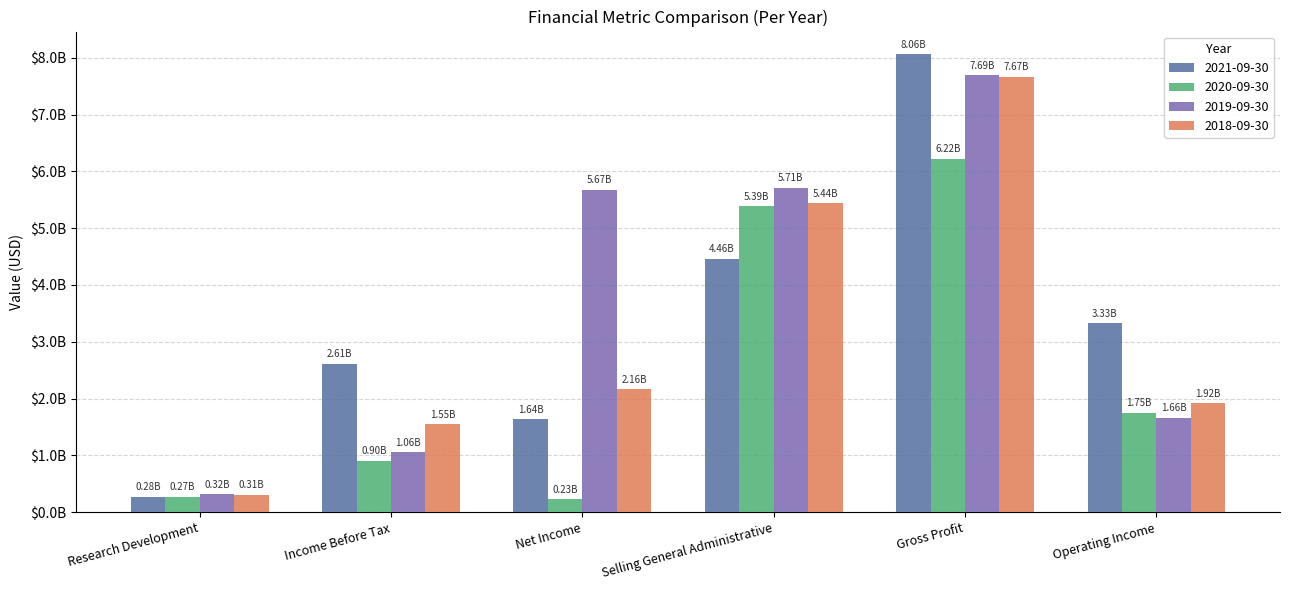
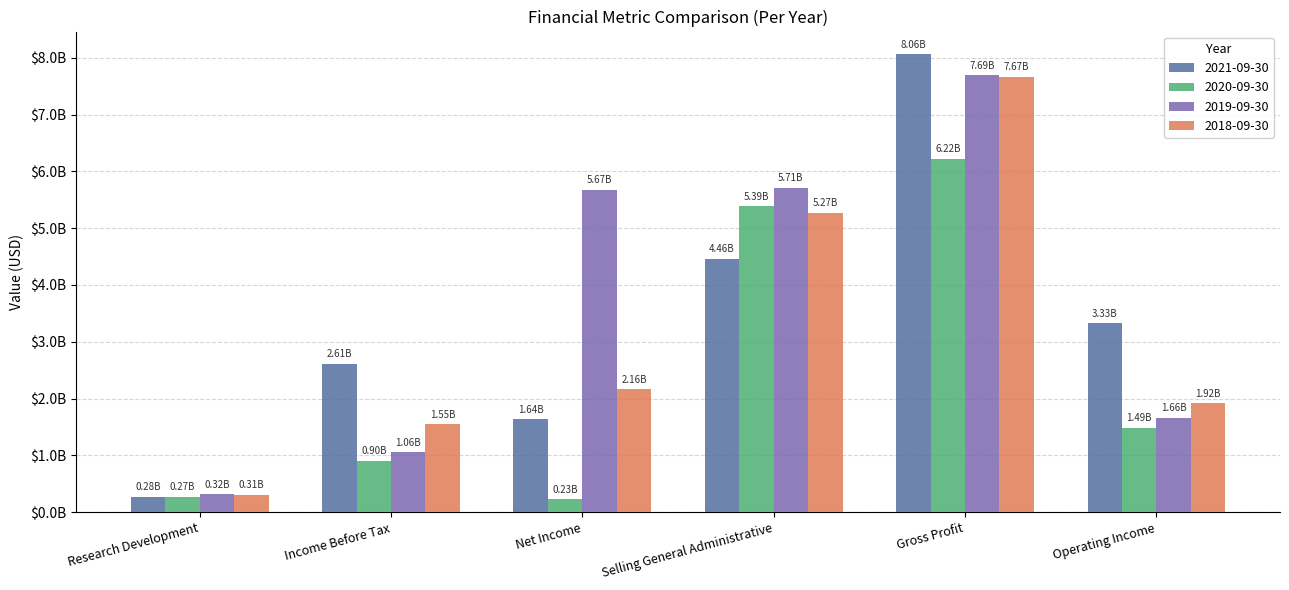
  {
    "2020-09-30": {
      "Research Development": "0.27B",
      "Income Before Tax": "0.90B",
      "Net Income": "0.23B",
      "Selling General Administrative": "5.39B",
      "Gross Profit": "6.22B",
-     "Operating Income": "1.75B"
+     "Operating Income": "1.49B"
    },
    "2018-09-30": {
      "Research Development": "0.31B",
      "Income Before Tax": "1.55B",
      "Net Income": "2.16B",
-     "Selling General Administrative": "5.44B",
+     "Selling General Administrative": "5.27B",
      "Gross Profit": "7.67B",
      "Operating Income": "1.92B"
    }
  }
